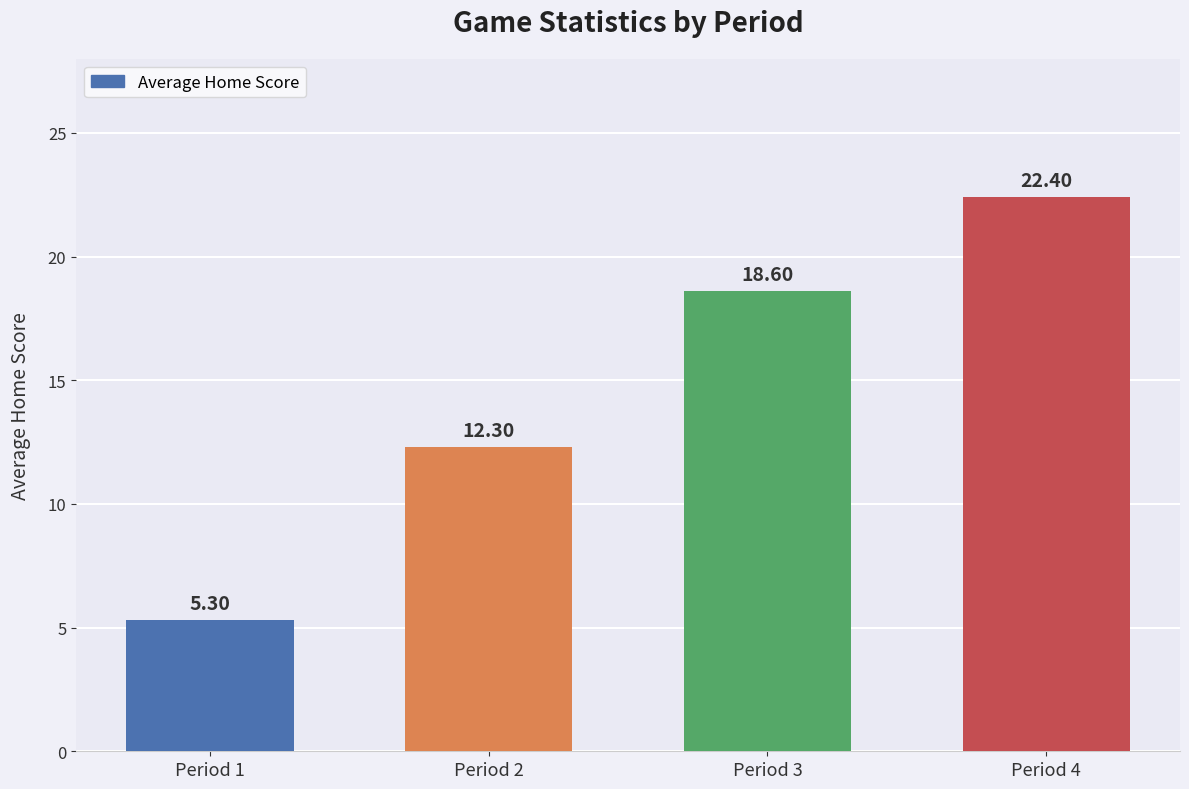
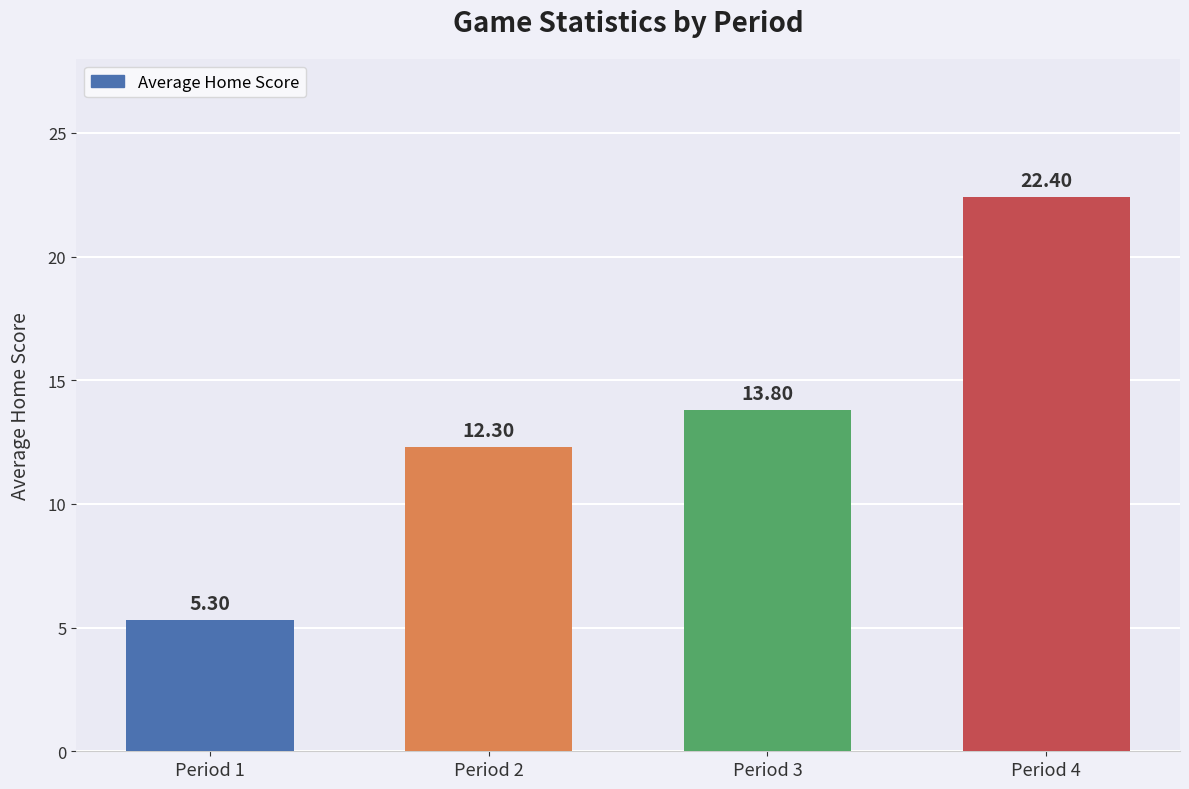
  {
    "Period 1": 5.30,
    "Period 2": 12.30,
-   "Period 3": 18.60,
+   "Period 3": 13.80,
    "Period 4": 22.40
  }
